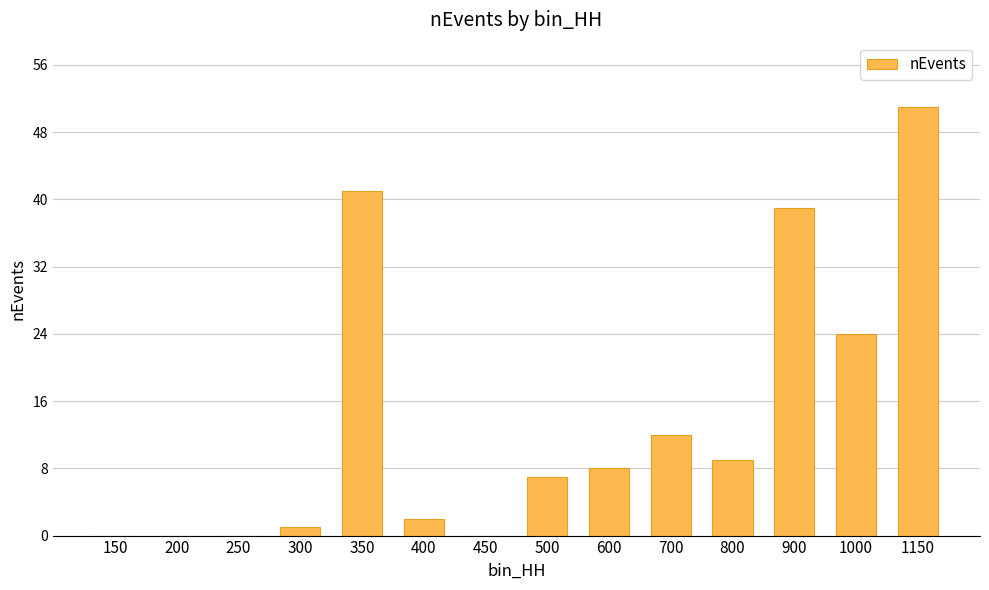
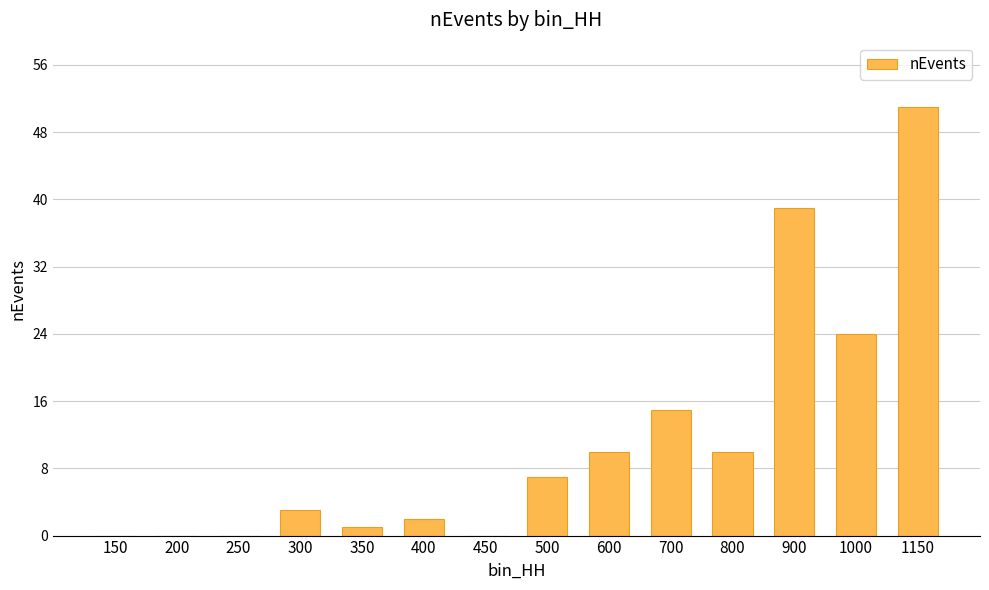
  {
    "150": 0,
    "200": 0,
    "250": 0,
-   "300": 1,
-   "350": 41,
+   "300": 3,
+   "350": 1,
    "400": 2,
    "450": 0,
    "500": 7,
-   "600": 8,
-   "700": 12,
-   "800": 9,
+   "600": 10,
+   "700": 15,
+   "800": 10,
    "900": 39,
    "1000": 24,
    "1150": 51
  }
